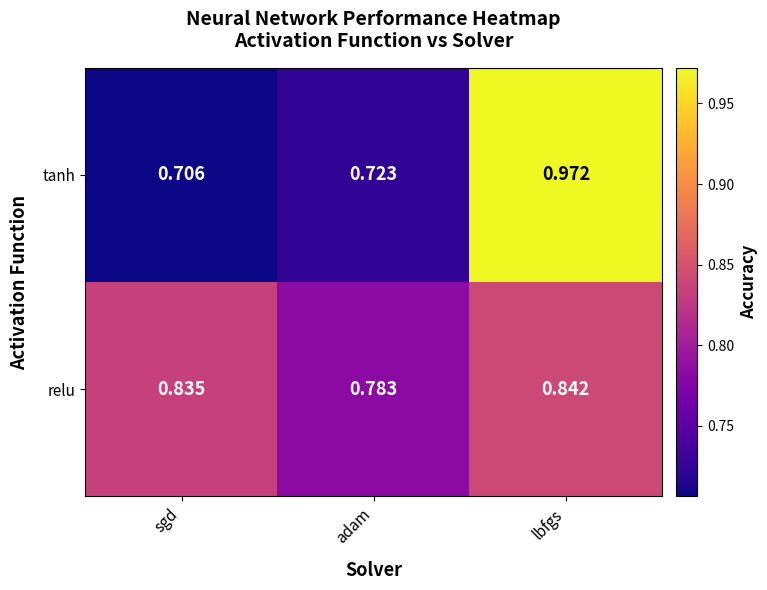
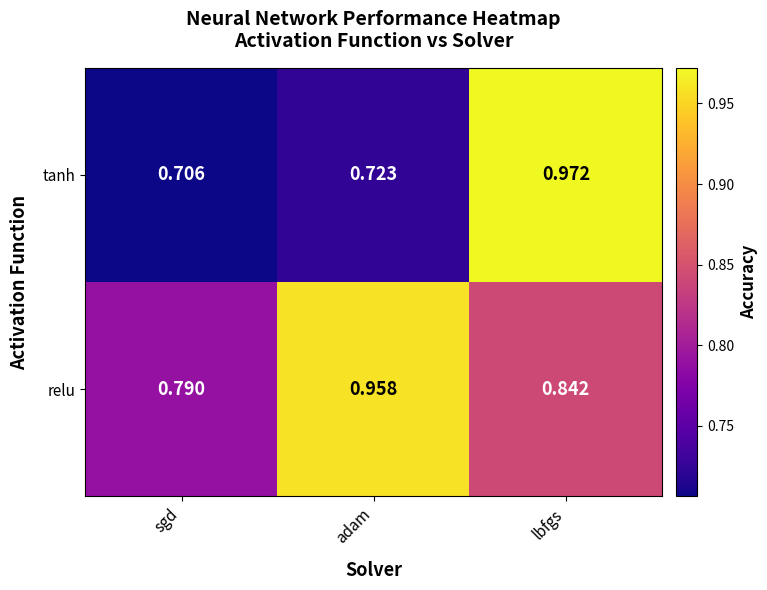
  {
    "tanh": {
      "sgd": 0.706,
      "adam": 0.723,
      "lbfgs": 0.972
    },
    "relu": {
-     "sgd": 0.835,
-     "adam": 0.783,
+     "sgd": 0.790,
+     "adam": 0.958,
      "lbfgs": 0.842
    }
  }
